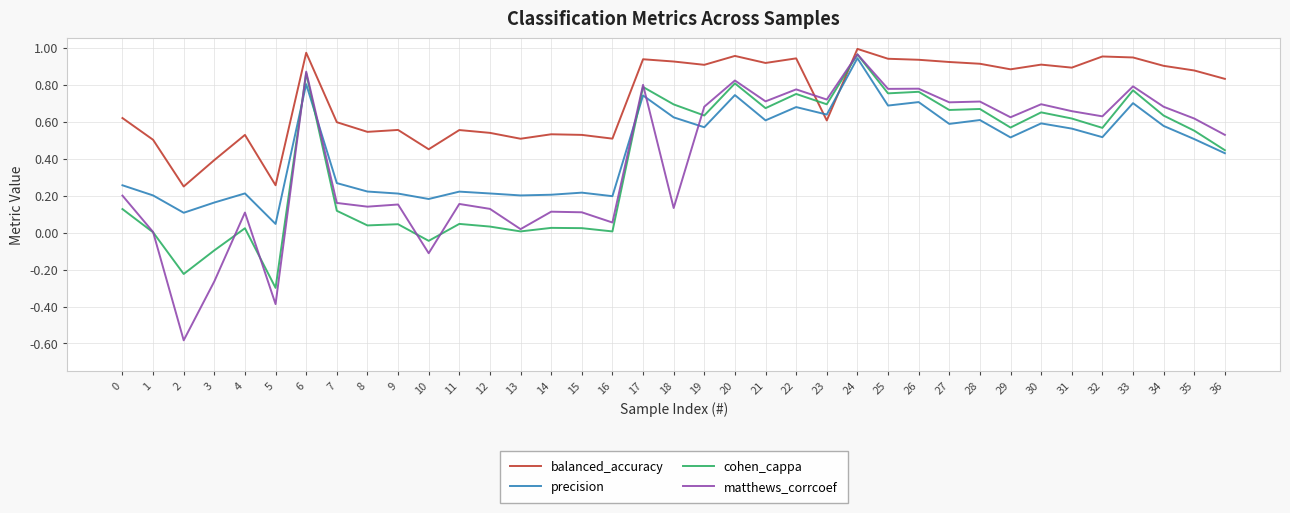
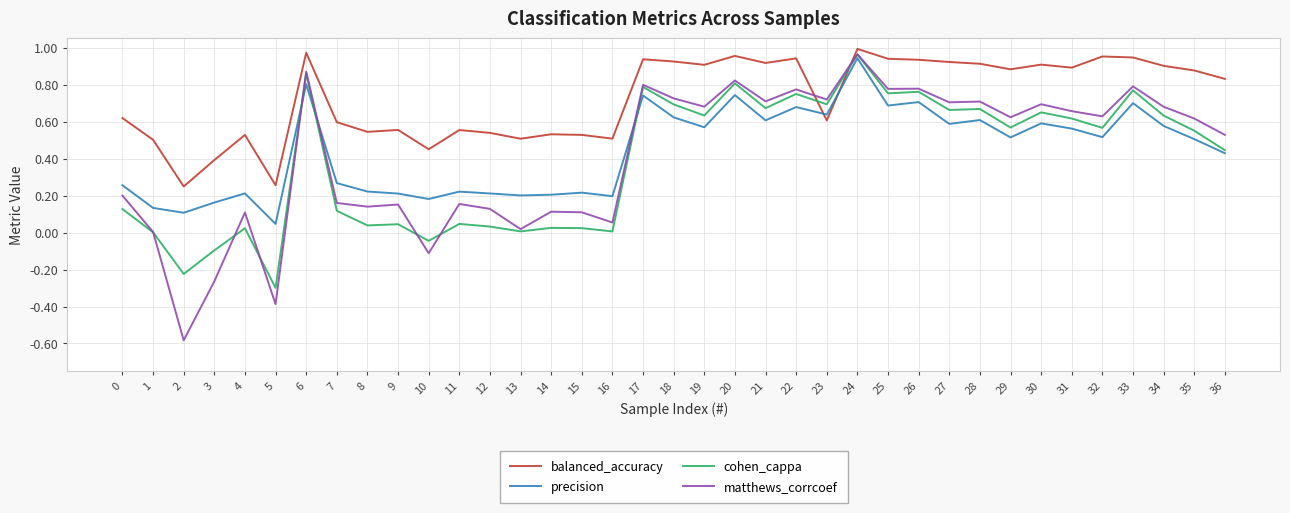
  {
    "balanced_accuracy": {
      "0": 0.62,
      "1": 0.50,
      "2": 0.25,
      "3": 0.39,
      "4": 0.53,
      "5": 0.26,
      "6": 0.97,
      "7": 0.60,
      "8": 0.54,
      "9": 0.55,
      "10": 0.45,
      "11": 0.55,
      "12": 0.54,
      "13": 0.51,
      "14": 0.53,
      "15": 0.53,
      "16": 0.51,
      "17": 0.94,
      "18": 0.92,
      "19": 0.91,
      "20": 0.95,
      "21": 0.92,
      "22": 0.94,
      "23": 0.61,
      "24": 0.99,
      "25": 0.94,
      "26": 0.93,
      "27": 0.92,
      "28": 0.91,
      "29": 0.88,
      "30": 0.91,
      "31": 0.89,
      "32": 0.95,
      "33": 0.95,
      "34": 0.90,
      "35": 0.88,
      "36": 0.83
    },
    "precision": {
      "0": 0.26,
-     "1": 0.20,
+     "1": 0.13,
      "2": 0.11,
      "3": 0.16,
      "4": 0.21,
      "5": 0.05,
      "6": 0.80,
      "7": 0.27,
      "8": 0.22,
      "9": 0.21,
      "10": 0.18,
      "11": 0.22,
      "12": 0.21,
      "13": 0.20,
      "14": 0.20,
      "15": 0.22,
      "16": 0.20,
      "17": 0.74,
      "18": 0.62,
      "19": 0.57,
      "20": 0.74,
      "21": 0.61,
      "22": 0.68,
      "23": 0.64,
      "24": 0.94,
      "25": 0.69,
      "26": 0.71,
      "27": 0.59,
      "28": 0.61,
      "29": 0.51,
      "30": 0.59,
      "31": 0.56,
      "32": 0.52,
      "33": 0.70,
      "34": 0.58,
      "35": 0.51,
      "36": 0.43
    },
    "cohen_cappa": {
      "0": 0.13,
      "2": -0.22,
      "3": -0.10,
      "4": 0.02,
      "5": -0.30,
      "7": 0.12,
      "8": 0.04,
      "9": 0.04,
      "10": -0.05,
      "11": 0.05,
      "12": 0.03,
      "14": 0.03,
      "15": 0.02,
      "16": 0.01,
      "18": 0.69,
      "19": 0.63,
      "20": 0.81,
      "21": 0.67,
      "22": 0.75,
      "23": 0.69,
      "25": 0.75,
      "26": 0.76,
      "27": 0.66,
      "28": 0.67,
      "29": 0.57,
      "30": 0.65,
      "31": 0.62,
      "32": 0.57,
      "33": 0.77,
      "34": 0.63,
      "35": 0.55,
      "36": 0.44
    },
    "matthews_corrcoef": {
      "0": 0.20,
      "2": -0.58,
      "3": -0.26,
      "4": 0.11,
      "5": -0.39,
      "7": 0.16,
      "8": 0.14,
      "9": 0.15,
      "10": -0.11,
      "11": 0.15,
      "12": 0.13,
      "14": 0.11,
      "15": 0.11,
      "16": 0.05,
-     "18": 0.13,
+     "18": 0.73,
      "19": 0.68,
      "20": 0.82,
      "21": 0.71,
      "22": 0.77,
      "23": 0.72,
      "25": 0.78,
      "26": 0.78,
      "27": 0.70,
      "28": 0.71,
      "29": 0.62,
      "30": 0.69,
      "31": 0.66,
      "32": 0.63,
      "33": 0.79,
      "34": 0.68,
      "35": 0.62,
      "36": 0.53
    }
  }
